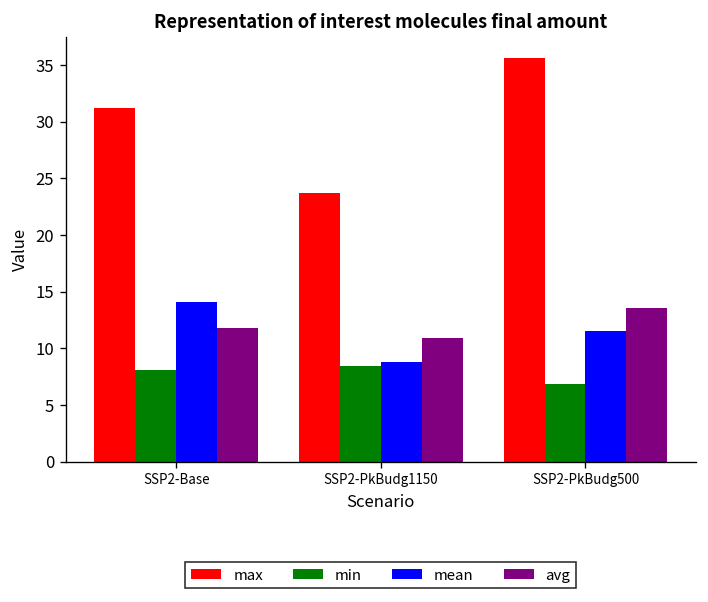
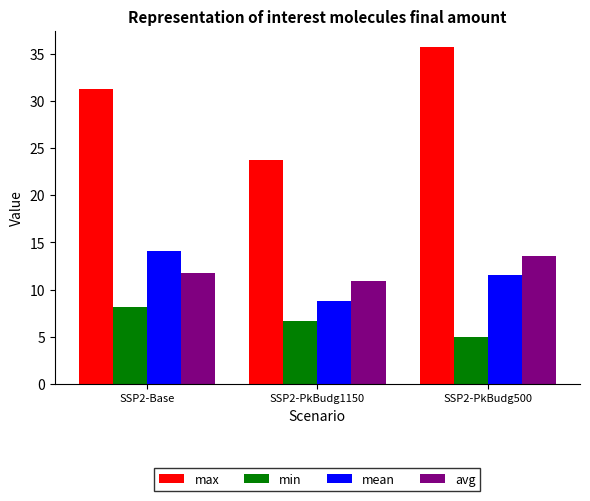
  {
    "max": {
      "SSP2-Base": 31,
      "SSP2-PkBudg1150": 24,
      "SSP2-PkBudg500": 36
    },
    "min": {
      "SSP2-Base": 8,
-     "SSP2-PkBudg1150": 8,
-     "SSP2-PkBudg500": 7
+     "SSP2-PkBudg1150": 7,
+     "SSP2-PkBudg500": 5
    },
    "mean": {
      "SSP2-Base": 14,
      "SSP2-PkBudg1150": 9,
      "SSP2-PkBudg500": 12
    },
    "avg": {
      "SSP2-Base": 12,
      "SSP2-PkBudg1150": 11,
      "SSP2-PkBudg500": 14
    }
  }
